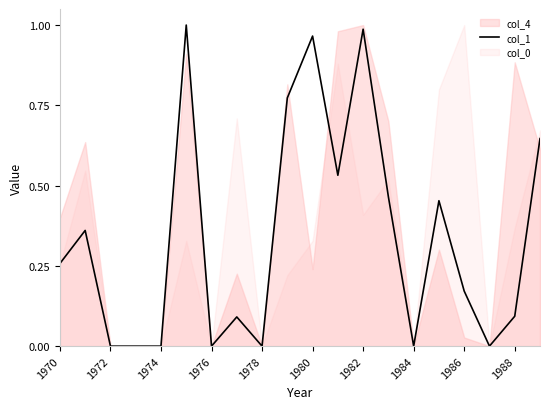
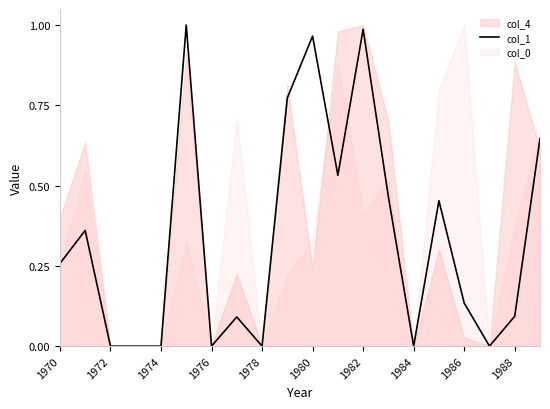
  {
    "col_1": {
      "1980": 0.97,
      "1982": 0.99,
-     "1986": 0.17,
+     "1986": 0.13,
      "1988": 0.09
    }
  }
